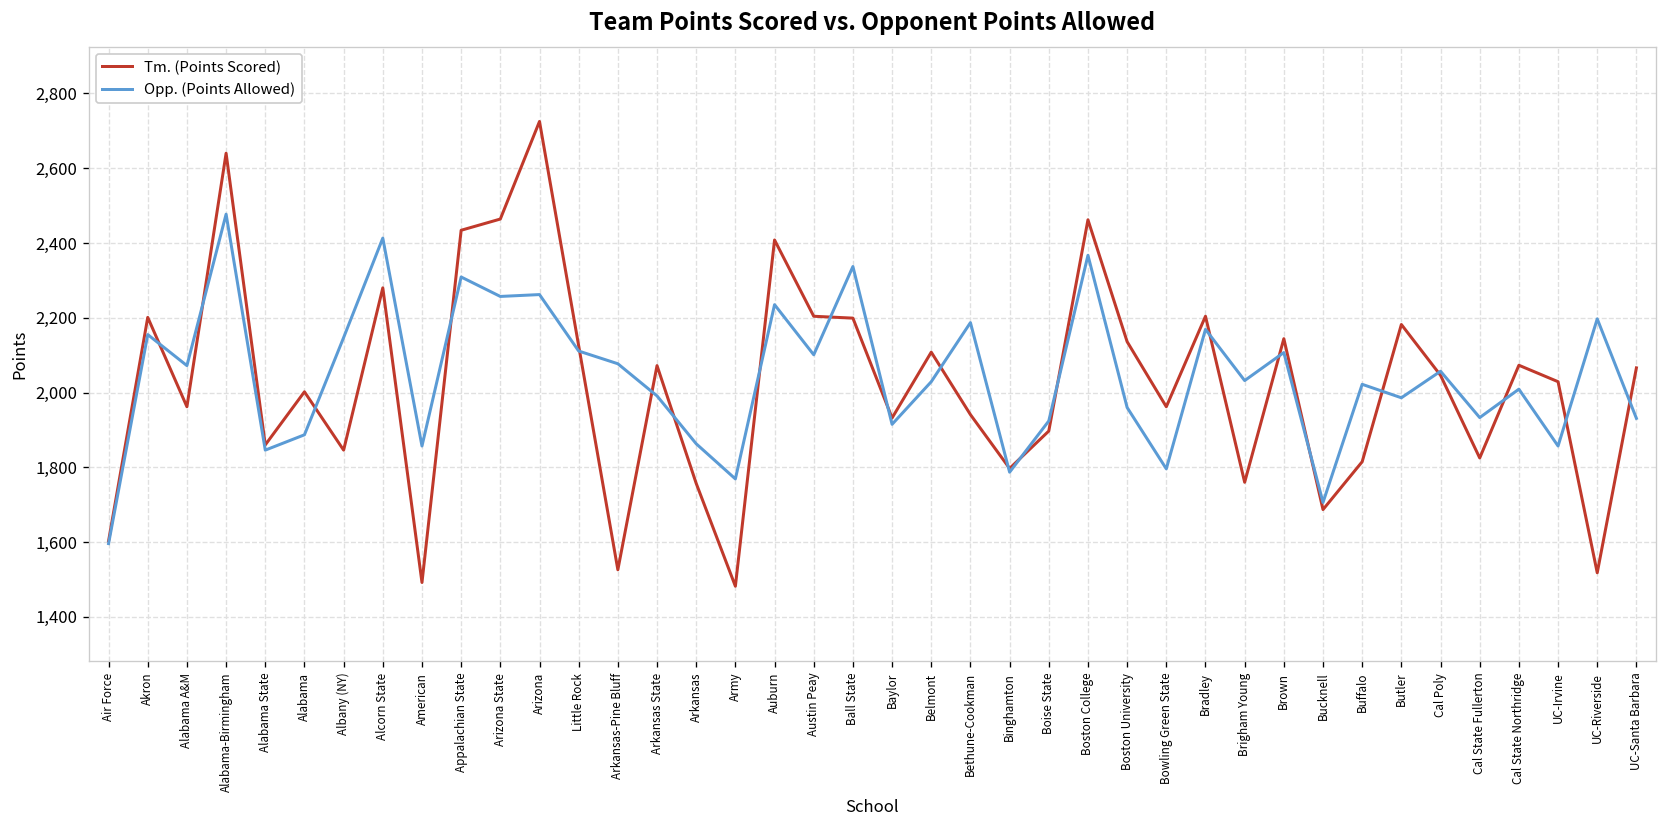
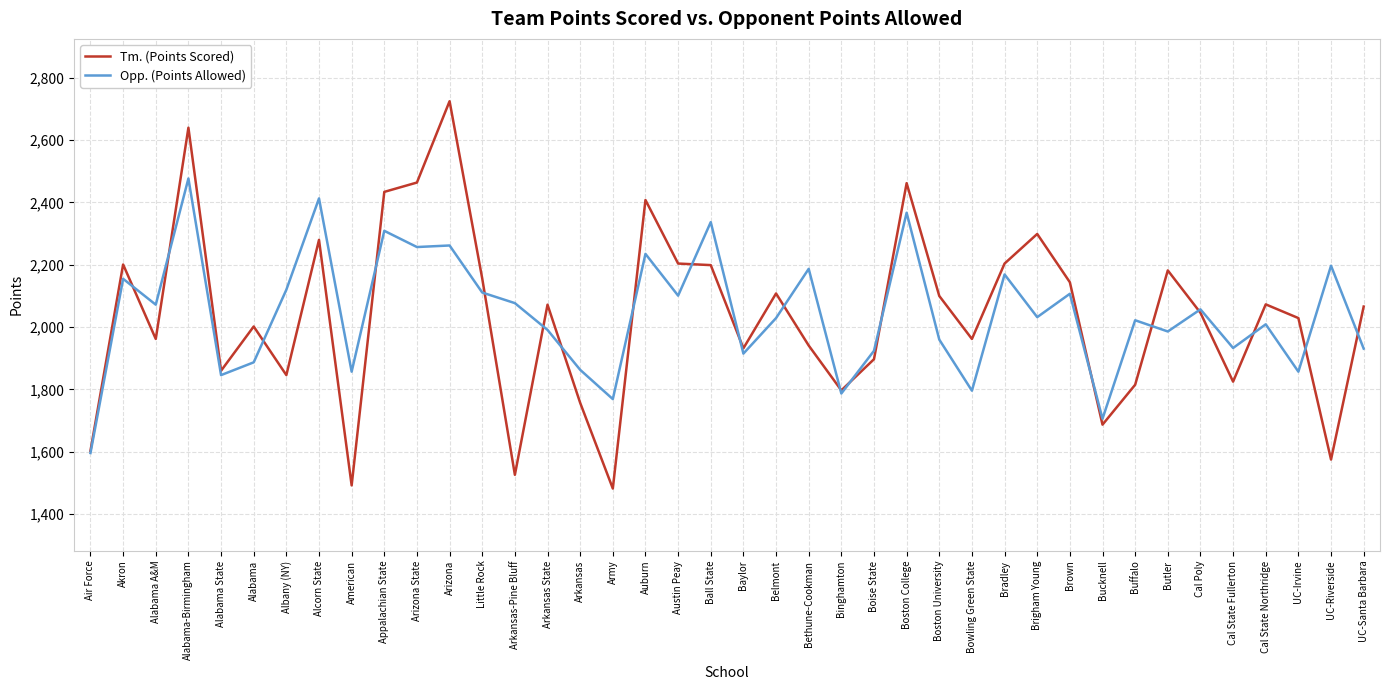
  {
    "Tm. (Points Scored)": {
      "Akron": "2,200",
      "Alabama A&M": "1,960",
      "Alabama-Birmingham": "2,640",
      "Alabama State": "1,860",
      "Alabama": "2,000",
      "Albany (NY)": "1,850",
      "Alcorn State": "2,280",
      "American": "1,490",
      "Appalachian State": "2,430",
      "Arizona State": "2,460",
      "Arizona": "2,730",
-     "Little Rock": "2,130",
+     "Little Rock": "2,160",
      "Arkansas-Pine Bluff": "1,530",
      "Arkansas State": "2,070",
      "Arkansas": "1,760",
      "Army": "1,480",
      "Auburn": "2,410",
      "Austin Peay": "2,200",
      "Ball State": "2,200",
      "Baylor": "1,930",
      "Belmont": "2,110",
      "Bethune-Cookman": "1,940",
      "Binghamton": "1,800",
      "Boise State": "1,900",
      "Boston College": "2,460",
-     "Boston University": "2,140",
+     "Boston University": "2,100",
      "Bowling Green State": "1,960",
      "Bradley": "2,200",
-     "Brigham Young": "1,760",
+     "Brigham Young": "2,300",
      "Brown": "2,140",
      "Bucknell": "1,690",
      "Buffalo": "1,820",
      "Butler": "2,180",
      "Cal Poly": "2,050",
      "Cal State Fullerton": "1,830",
      "Cal State Northridge": "2,070",
      "UC-Irvine": "2,030",
-     "UC-Riverside": "1,520",
+     "UC-Riverside": "1,580",
      "UC-Santa Barbara": "2,070"
    },
    "Opp. (Points Allowed)": {
      "Akron": "2,160",
      "Alabama A&M": "2,070",
      "Alabama-Birmingham": "2,480",
      "Alabama State": "1,850",
      "Alabama": "1,890",
-     "Albany (NY)": "2,150",
+     "Albany (NY)": "2,120",
      "Alcorn State": "2,410",
      "American": "1,860",
      "Appalachian State": "2,310",
      "Arizona State": "2,260",
      "Arizona": "2,260",
      "Little Rock": "2,110",
      "Arkansas-Pine Bluff": "2,080",
      "Arkansas State": "1,990",
      "Arkansas": "1,860",
      "Army": "1,770",
      "Auburn": "2,240",
      "Austin Peay": "2,100",
      "Ball State": "2,340",
      "Baylor": "1,920",
      "Belmont": "2,030",
      "Bethune-Cookman": "2,190",
      "Binghamton": "1,790",
      "Boise State": "1,920",
      "Boston College": "2,370",
      "Boston University": "1,960",
      "Bowling Green State": "1,800",
      "Bradley": "2,170",
      "Brigham Young": "2,030",
      "Brown": "2,110",
      "Bucknell": "1,710",
      "Buffalo": "2,020",
      "Butler": "1,990",
      "Cal Poly": "2,060",
      "Cal State Fullerton": "1,930",
      "Cal State Northridge": "2,010",
      "UC-Irvine": "1,860",
      "UC-Riverside": "2,200",
      "UC-Santa Barbara": "1,930"
    }
  }
